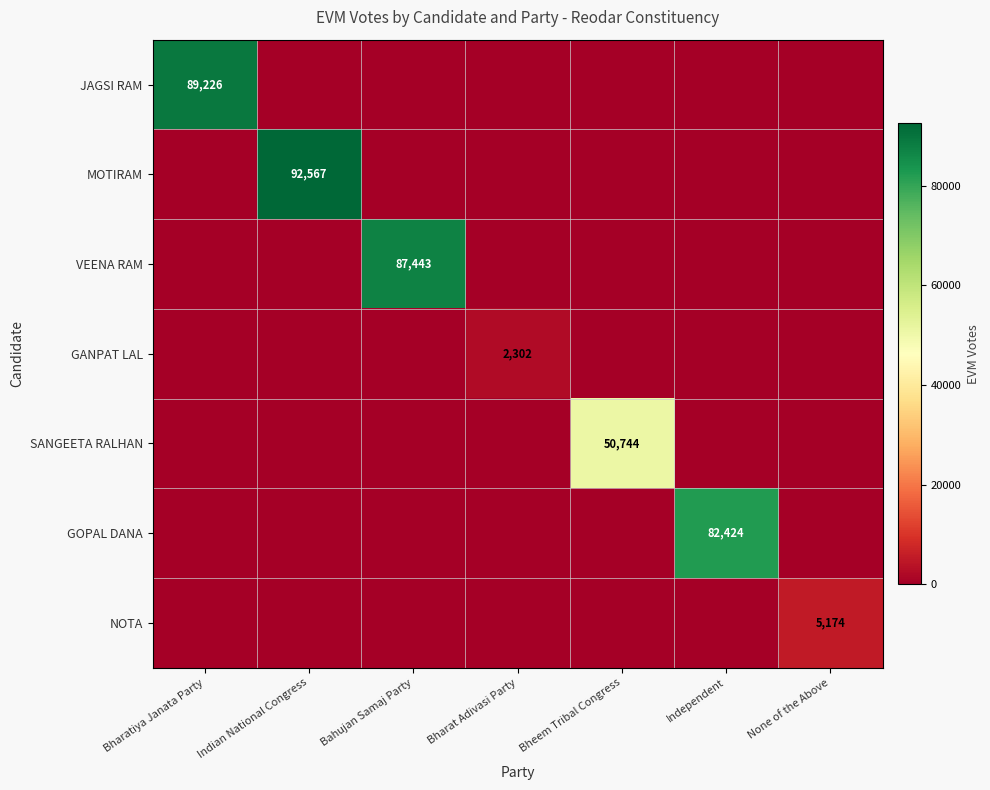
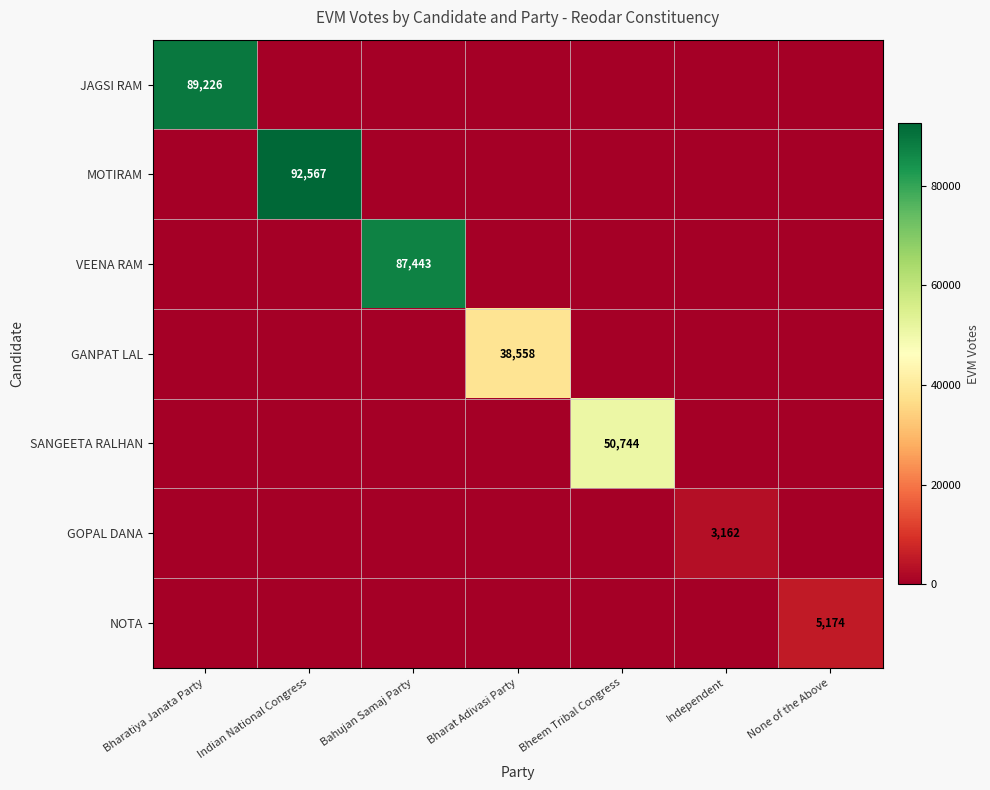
  {
    "JAGSI RAM": {
      "Bharatiya Janata Party": "89,226"
    },
    "MOTIRAM": {
      "Indian National Congress": "92,567"
    },
    "VEENA RAM": {
      "Bahujan Samaj Party": "87,443"
    },
    "GANPAT LAL": {
-     "Bharat Adivasi Party": "2,302"
+     "Bharat Adivasi Party": "38,558"
    },
    "SANGEETA RALHAN": {
      "Bheem Tribal Congress": "50,744"
    },
    "GOPAL DANA": {
-     "Independent": "82,424"
+     "Independent": "3,162"
    },
    "NOTA": {
      "None of the Above": "5,174"
    }
  }
